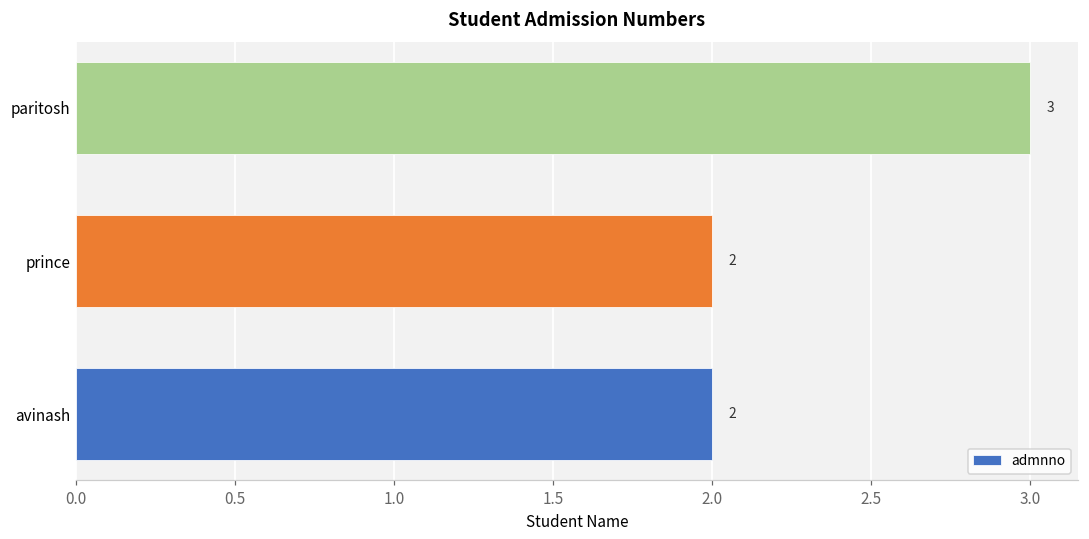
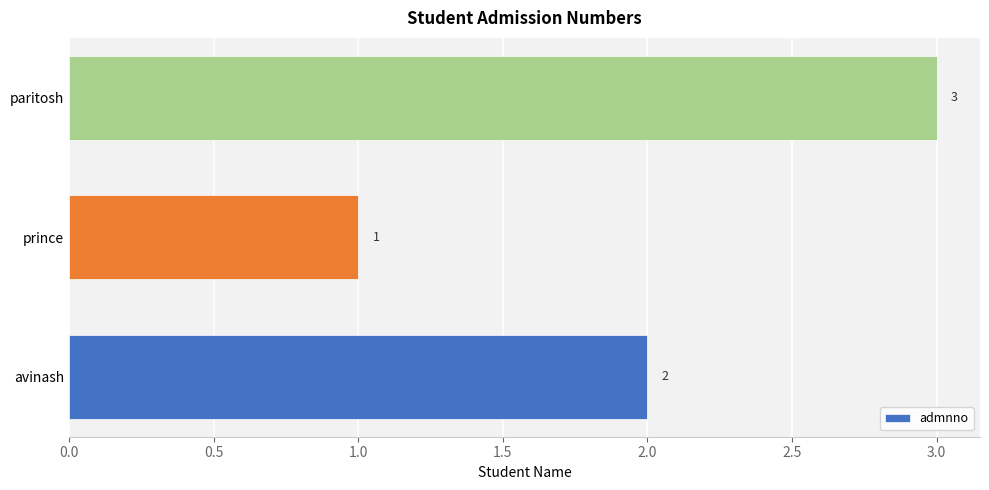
  {
    "paritosh": 3,
-   "prince": 2,
+   "prince": 1,
    "avinash": 2
  }
